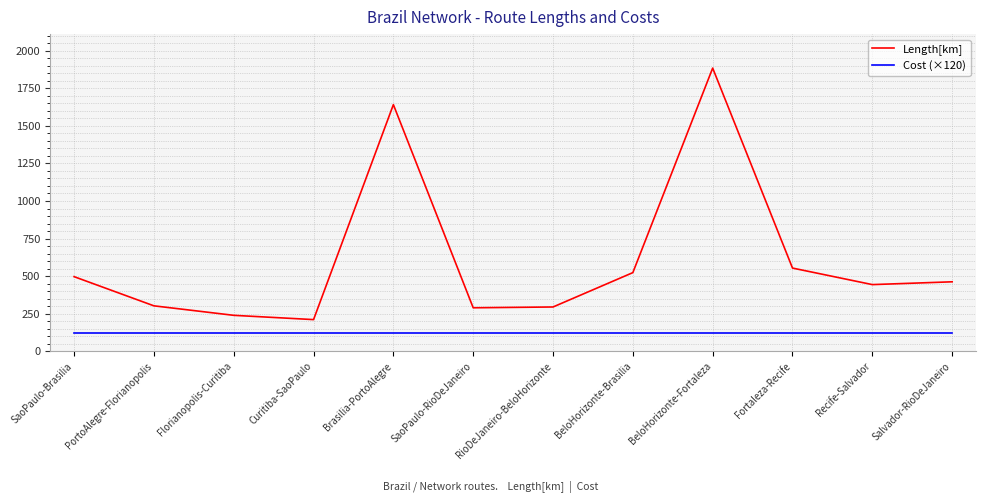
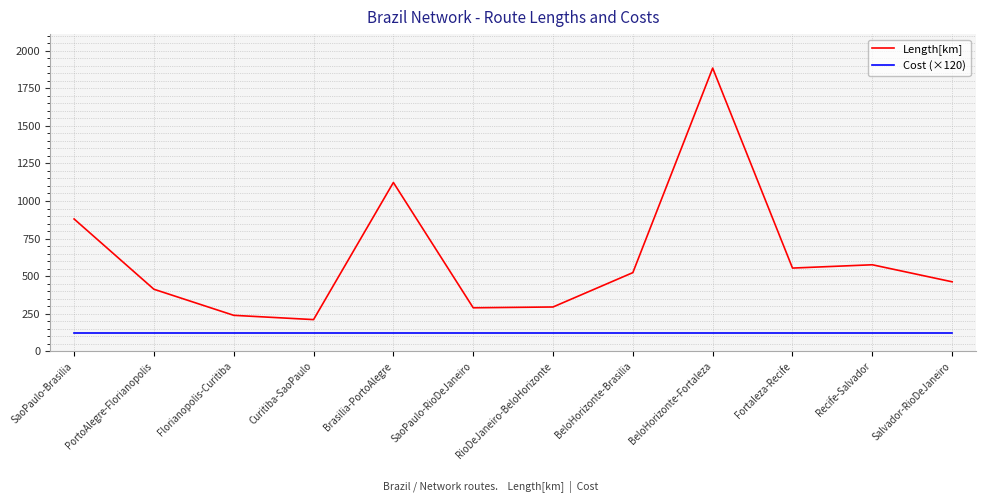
  {
    "Length[km]": {
-     "SaoPaulo-Brasilia": 500,
-     "PortoAlegre-Florianopolis": 300,
+     "SaoPaulo-Brasilia": 880,
+     "PortoAlegre-Florianopolis": 410,
      "Florianopolis-Curitiba": 240,
      "Curitiba-SaoPaulo": 210,
-     "Brasilia-PortoAlegre": 1640,
+     "Brasilia-PortoAlegre": 1120,
      "SaoPaulo-RioDeJaneiro": 290,
      "RioDeJaneiro-BeloHorizonte": 290,
      "BeloHorizonte-Brasilia": 520,
      "BeloHorizonte-Fortaleza": 1880,
      "Fortaleza-Recife": 550,
-     "Recife-Salvador": 440,
+     "Recife-Salvador": 580,
      "Salvador-RioDeJaneiro": 460
    },
    "Cost (×120)": {
      "SaoPaulo-Brasilia": 120,
      "PortoAlegre-Florianopolis": 120,
      "Florianopolis-Curitiba": 120,
      "Curitiba-SaoPaulo": 120,
      "Brasilia-PortoAlegre": 120,
      "SaoPaulo-RioDeJaneiro": 120,
      "RioDeJaneiro-BeloHorizonte": 120,
      "BeloHorizonte-Brasilia": 120,
      "BeloHorizonte-Fortaleza": 120,
      "Fortaleza-Recife": 120,
      "Recife-Salvador": 120,
      "Salvador-RioDeJaneiro": 120
    }
  }
